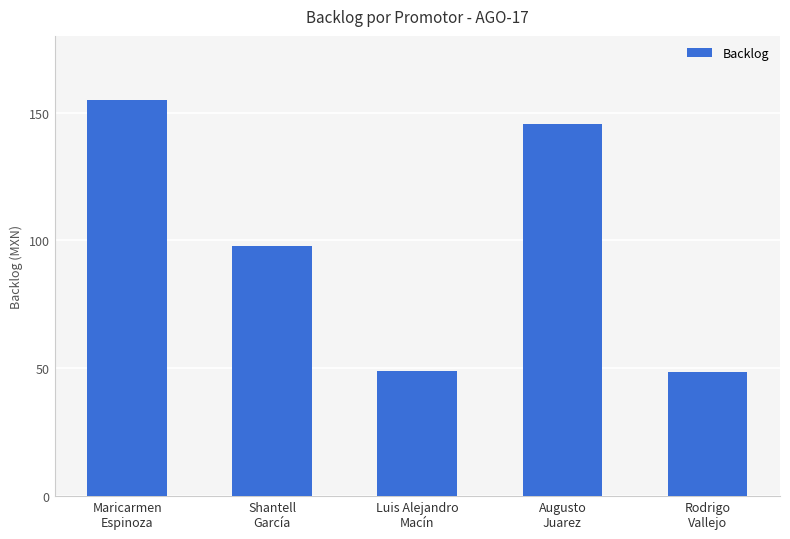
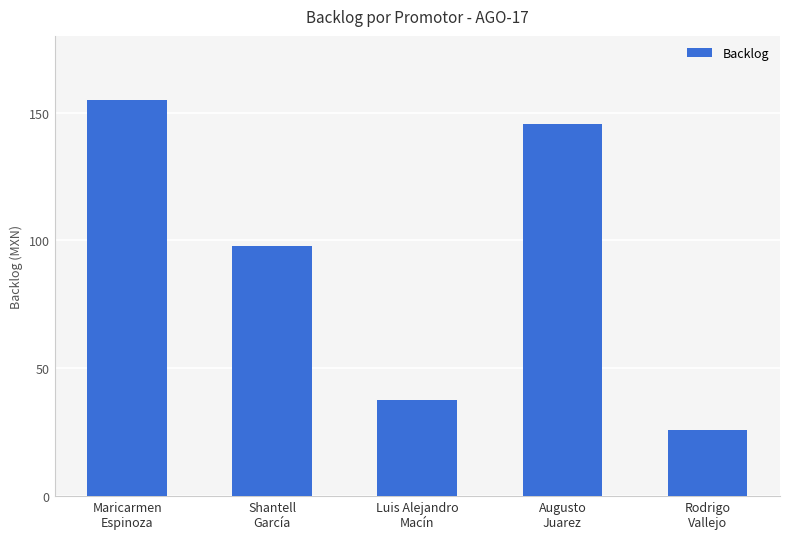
  {
    "Maricarmen Espinoza": 155,
    "Shantell García": 98,
-   "Luis Alejandro Macín": 49,
+   "Luis Alejandro Macín": 38,
    "Augusto Juarez": 145,
-   "Rodrigo Vallejo": 48
+   "Rodrigo Vallejo": 26
  }
